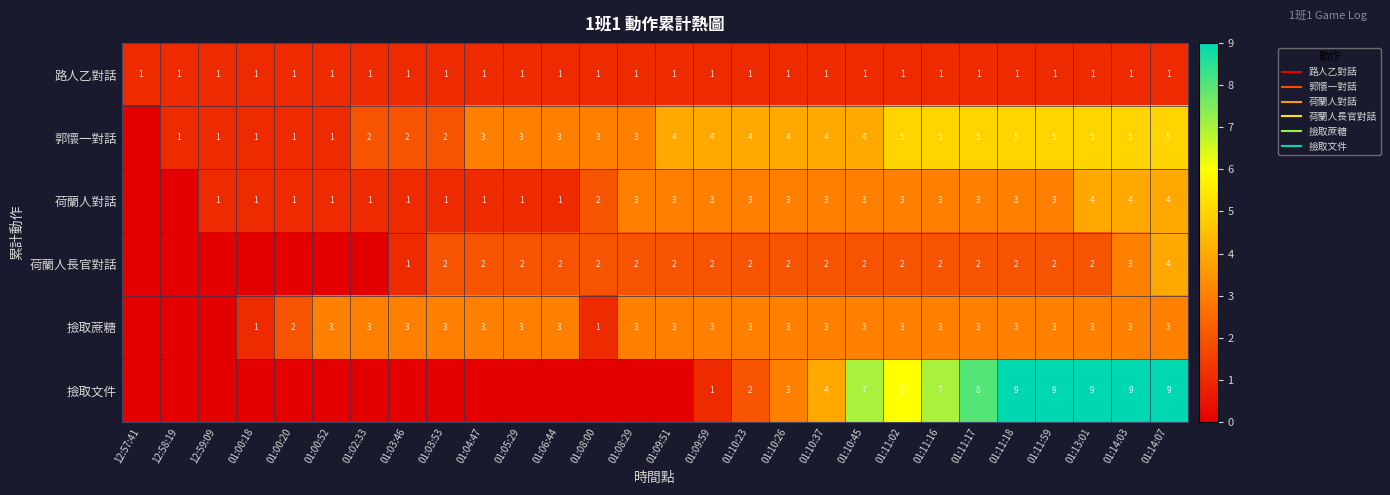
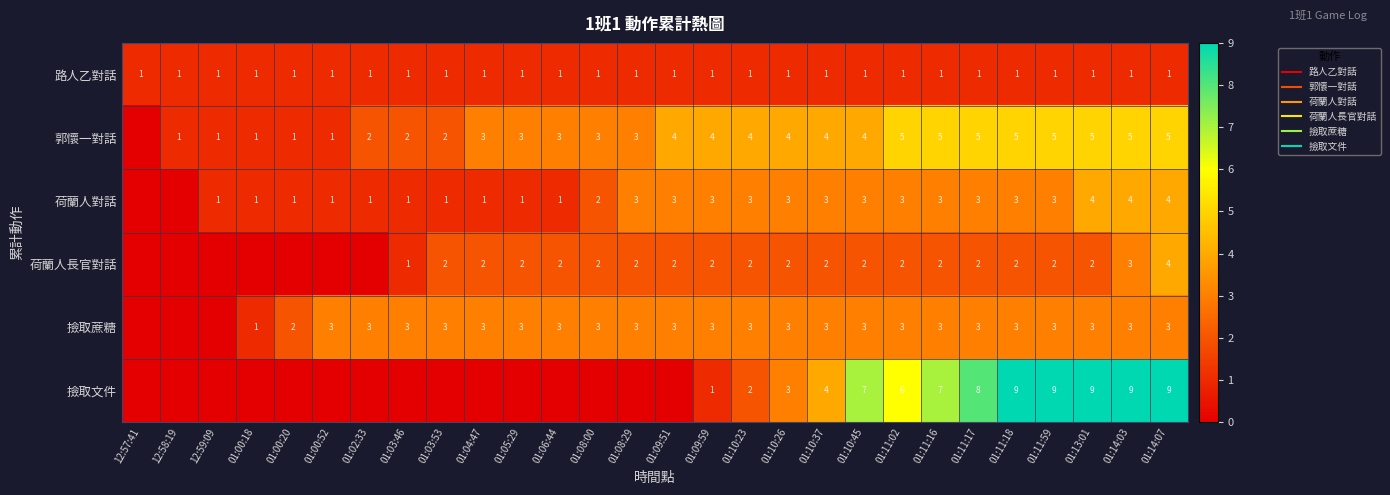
  {
    "路人乙對話": {
      "12:57:41": 1,
      "12:58:19": 1,
      "12:59:09": 1,
      "01:00:18": 1,
      "01:00:20": 1,
      "01:00:52": 1,
      "01:02:33": 1,
      "01:03:46": 1,
      "01:03:53": 1,
      "01:04:47": 1,
      "01:05:29": 1,
      "01:06:44": 1,
      "01:08:00": 1,
      "01:08:29": 1,
      "01:09:51": 1,
      "01:09:59": 1,
      "01:10:23": 1,
      "01:10:26": 1,
      "01:10:37": 1,
      "01:10:45": 1,
      "01:11:02": 1,
      "01:11:16": 1,
      "01:11:17": 1,
      "01:11:18": 1,
      "01:11:59": 1,
      "01:13:01": 1,
      "01:14:03": 1,
      "01:14:07": 1
    },
    "郭懷一對話": {
      "12:58:19": 1,
      "12:59:09": 1,
      "01:00:18": 1,
      "01:00:20": 1,
      "01:00:52": 1,
      "01:02:33": 2,
      "01:03:46": 2,
      "01:03:53": 2,
      "01:04:47": 3,
      "01:05:29": 3,
      "01:06:44": 3,
      "01:08:00": 3,
      "01:08:29": 3,
      "01:09:51": 4,
      "01:09:59": 4,
      "01:10:23": 4,
      "01:10:26": 4,
      "01:10:37": 4,
      "01:10:45": 4,
      "01:11:02": 5,
      "01:11:16": 5,
      "01:11:17": 5,
      "01:11:18": 5,
      "01:11:59": 5,
      "01:13:01": 5,
      "01:14:03": 5,
      "01:14:07": 5
    },
    "荷蘭人對話": {
      "12:59:09": 1,
      "01:00:18": 1,
      "01:00:20": 1,
      "01:00:52": 1,
      "01:02:33": 1,
      "01:03:46": 1,
      "01:03:53": 1,
      "01:04:47": 1,
      "01:05:29": 1,
      "01:06:44": 1,
      "01:08:00": 2,
      "01:08:29": 3,
      "01:09:51": 3,
      "01:09:59": 3,
      "01:10:23": 3,
      "01:10:26": 3,
      "01:10:37": 3,
      "01:10:45": 3,
      "01:11:02": 3,
      "01:11:16": 3,
      "01:11:17": 3,
      "01:11:18": 3,
      "01:11:59": 3,
      "01:13:01": 4,
      "01:14:03": 4,
      "01:14:07": 4
    },
    "荷蘭人長官對話": {
      "01:03:46": 1,
      "01:03:53": 2,
      "01:04:47": 2,
      "01:05:29": 2,
      "01:06:44": 2,
      "01:08:00": 2,
      "01:08:29": 2,
      "01:09:51": 2,
      "01:09:59": 2,
      "01:10:23": 2,
      "01:10:26": 2,
      "01:10:37": 2,
      "01:10:45": 2,
      "01:11:02": 2,
      "01:11:16": 2,
      "01:11:17": 2,
      "01:11:18": 2,
      "01:11:59": 2,
      "01:13:01": 2,
      "01:14:03": 3,
      "01:14:07": 4
    },
    "撿取蔗糖": {
      "01:00:18": 1,
      "01:00:20": 2,
      "01:00:52": 3,
      "01:02:33": 3,
      "01:03:46": 3,
      "01:03:53": 3,
      "01:04:47": 3,
      "01:05:29": 3,
      "01:06:44": 3,
-     "01:08:00": 1,
+     "01:08:00": 3,
      "01:08:29": 3,
      "01:09:51": 3,
      "01:09:59": 3,
      "01:10:23": 3,
      "01:10:26": 3,
      "01:10:37": 3,
      "01:10:45": 3,
      "01:11:02": 3,
      "01:11:16": 3,
      "01:11:17": 3,
      "01:11:18": 3,
      "01:11:59": 3,
      "01:13:01": 3,
      "01:14:03": 3,
      "01:14:07": 3
    },
    "撿取文件": {
      "01:09:59": 1,
      "01:10:23": 2,
      "01:10:26": 3,
      "01:10:37": 4,
      "01:10:45": 7,
      "01:11:02": 6,
      "01:11:16": 7,
      "01:11:17": 8,
      "01:11:18": 9,
      "01:11:59": 9,
      "01:13:01": 9,
      "01:14:03": 9,
      "01:14:07": 9
    }
  }
